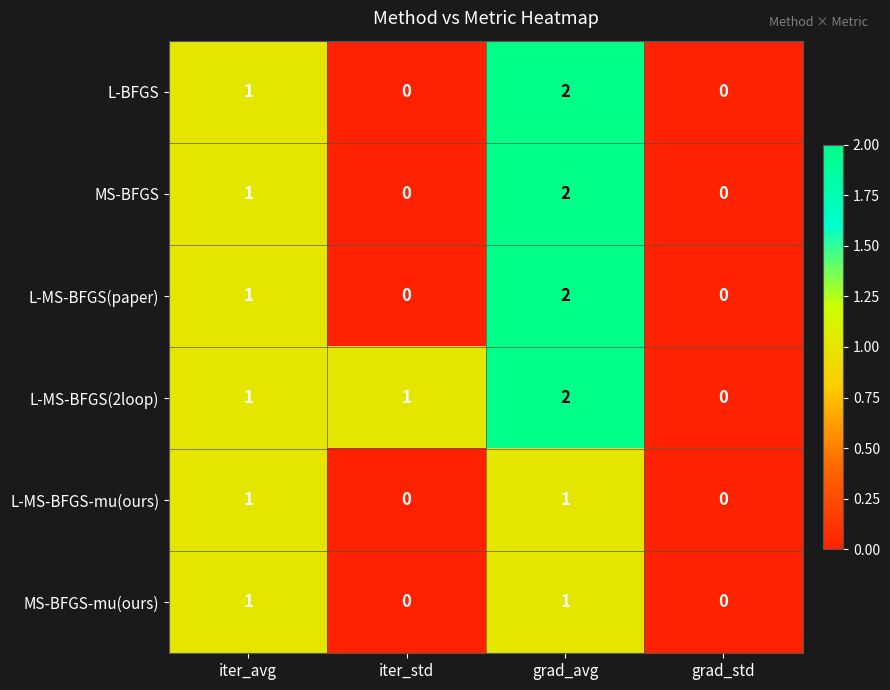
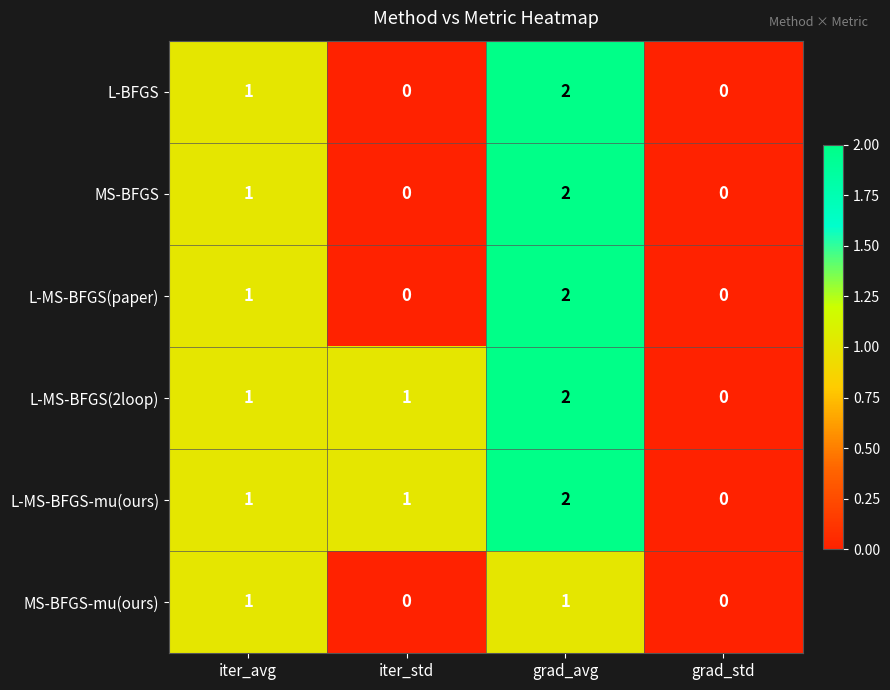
  {
    "L-BFGS": {
      "iter_avg": 1,
      "iter_std": 0,
      "grad_avg": 2,
      "grad_std": 0
    },
    "MS-BFGS": {
      "iter_avg": 1,
      "iter_std": 0,
      "grad_avg": 2,
      "grad_std": 0
    },
    "L-MS-BFGS(paper)": {
      "iter_avg": 1,
      "iter_std": 0,
      "grad_avg": 2,
      "grad_std": 0
    },
    "L-MS-BFGS(2loop)": {
      "iter_avg": 1,
      "iter_std": 1,
      "grad_avg": 2,
      "grad_std": 0
    },
    "L-MS-BFGS-mu(ours)": {
      "iter_avg": 1,
-     "iter_std": 0,
-     "grad_avg": 1,
+     "iter_std": 1,
+     "grad_avg": 2,
      "grad_std": 0
    },
    "MS-BFGS-mu(ours)": {
      "iter_avg": 1,
      "iter_std": 0,
      "grad_avg": 1,
      "grad_std": 0
    }
  }
